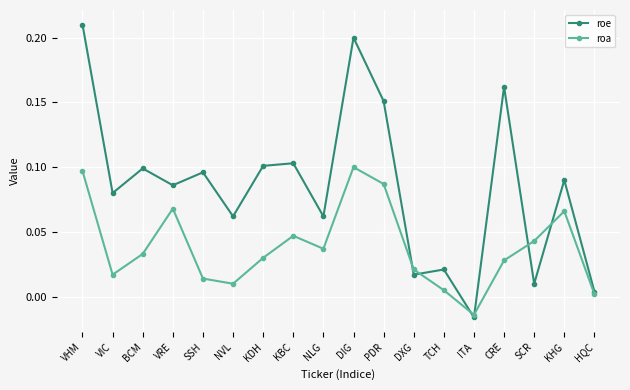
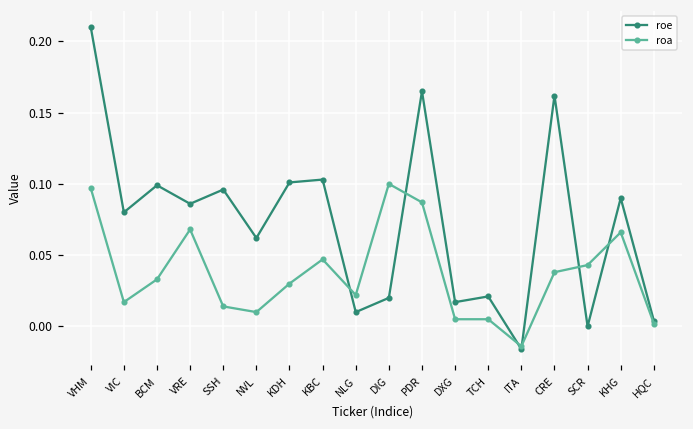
  {
    "roe": {
      "VHM": 0.210,
      "VIC": 0.080,
      "BCM": 0.099,
      "VRE": 0.086,
      "SSH": 0.096,
      "NVL": 0.062,
      "KDH": 0.101,
      "KBC": 0.103,
-     "NLG": 0.062,
-     "DIG": 0.20,
-     "PDR": 0.151,
+     "NLG": 0.010,
+     "DIG": 0.02,
+     "PDR": 0.165,
      "DXG": 0.017,
      "TCH": 0.021,
      "ITA": -0.016,
      "CRE": 0.162,
-     "SCR": 0.01,
+     "SCR": 0.00,
      "KHG": 0.090,
      "HQC": 0.004
    },
    "roa": {
      "VHM": 0.097,
      "VIC": 0.017,
      "BCM": 0.033,
      "VRE": 0.068,
      "SSH": 0.014,
      "NVL": 0.010,
      "KDH": 0.030,
      "KBC": 0.047,
-     "NLG": 0.037,
+     "NLG": 0.022,
      "DIG": 0.100,
      "PDR": 0.087,
-     "DXG": 0.021,
+     "DXG": 0.005,
      "TCH": 0.005,
      "ITA": -0.014,
-     "CRE": 0.028,
+     "CRE": 0.038,
      "SCR": 0.043,
      "KHG": 0.066,
      "HQC": 0.002
    }
  }
